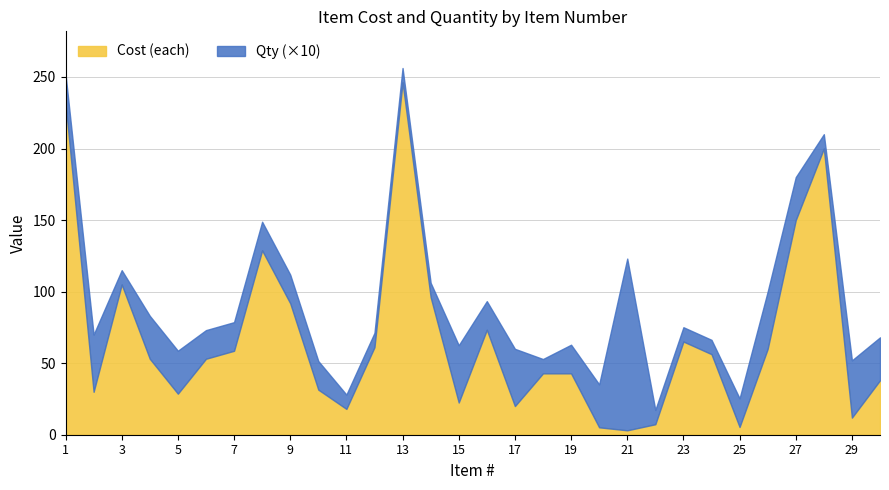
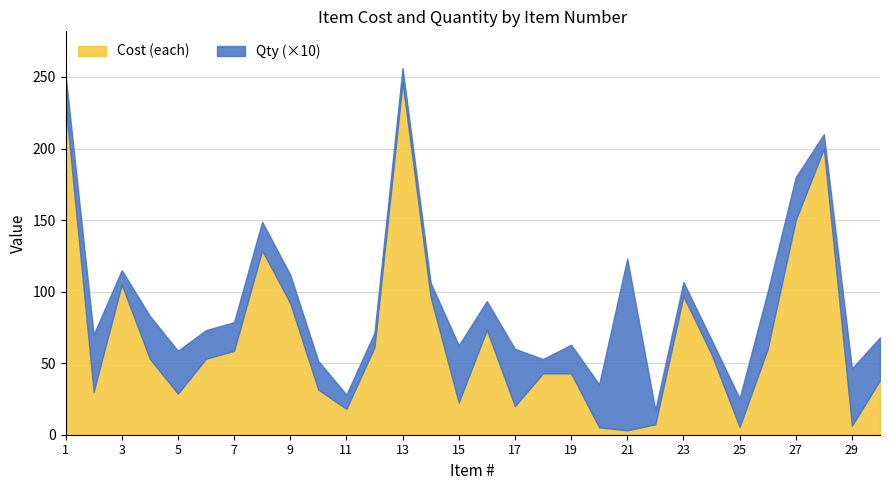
  {
    "Cost (each)": {
      "1": 232,
      "3": 105,
      "5": 29,
      "7": 59,
      "9": 92,
      "11": 18,
      "13": 246,
      "15": 23,
      "17": 20,
      "19": 43,
      "21": 3,
-     "23": 65,
+     "23": 97,
      "25": 5,
      "27": 150,
-     "29": 12
+     "29": 6
    },
    "Qty (×10)": {
      "1": 20,
      "3": 10,
      "5": 30,
      "7": 20,
      "9": 20,
      "11": 10,
      "13": 10,
      "15": 40,
      "17": 40,
      "19": 20,
      "21": 120,
      "23": 10,
      "25": 20,
      "27": 30,
      "29": 40
    }
  }
